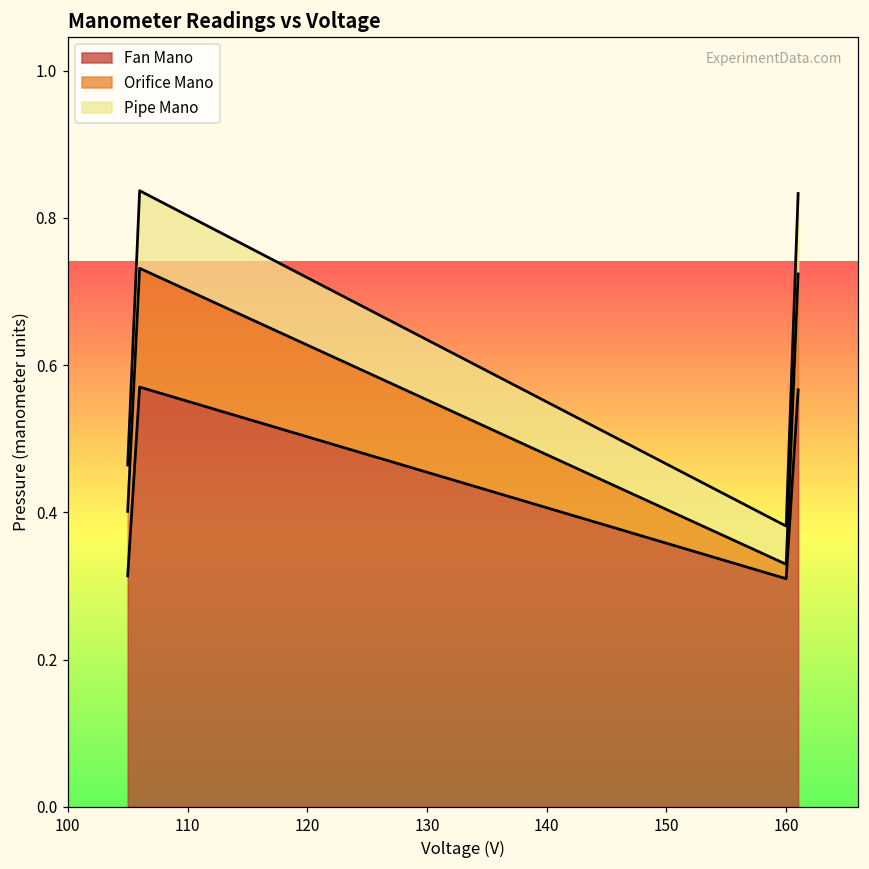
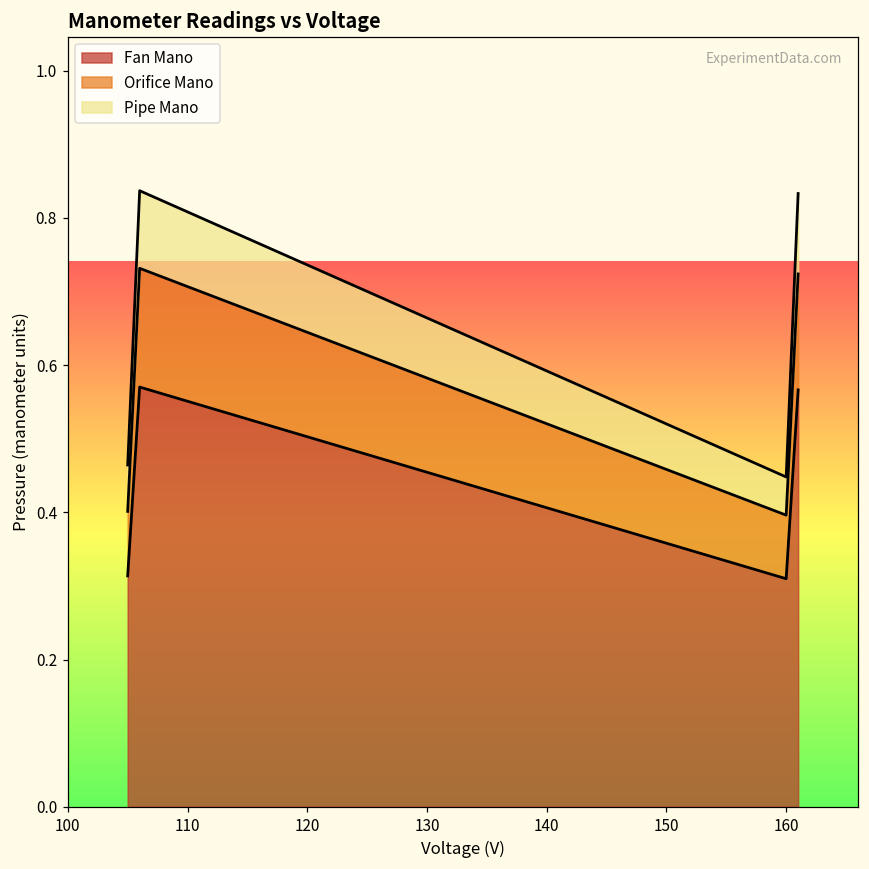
  {
    "Fan Mano": {
      "160": 0.31
    },
    "Orifice Mano": {
-     "160": 0.02
+     "160": 0.09
    },
    "Pipe Mano": {
      "160": 0.05
    }
  }
